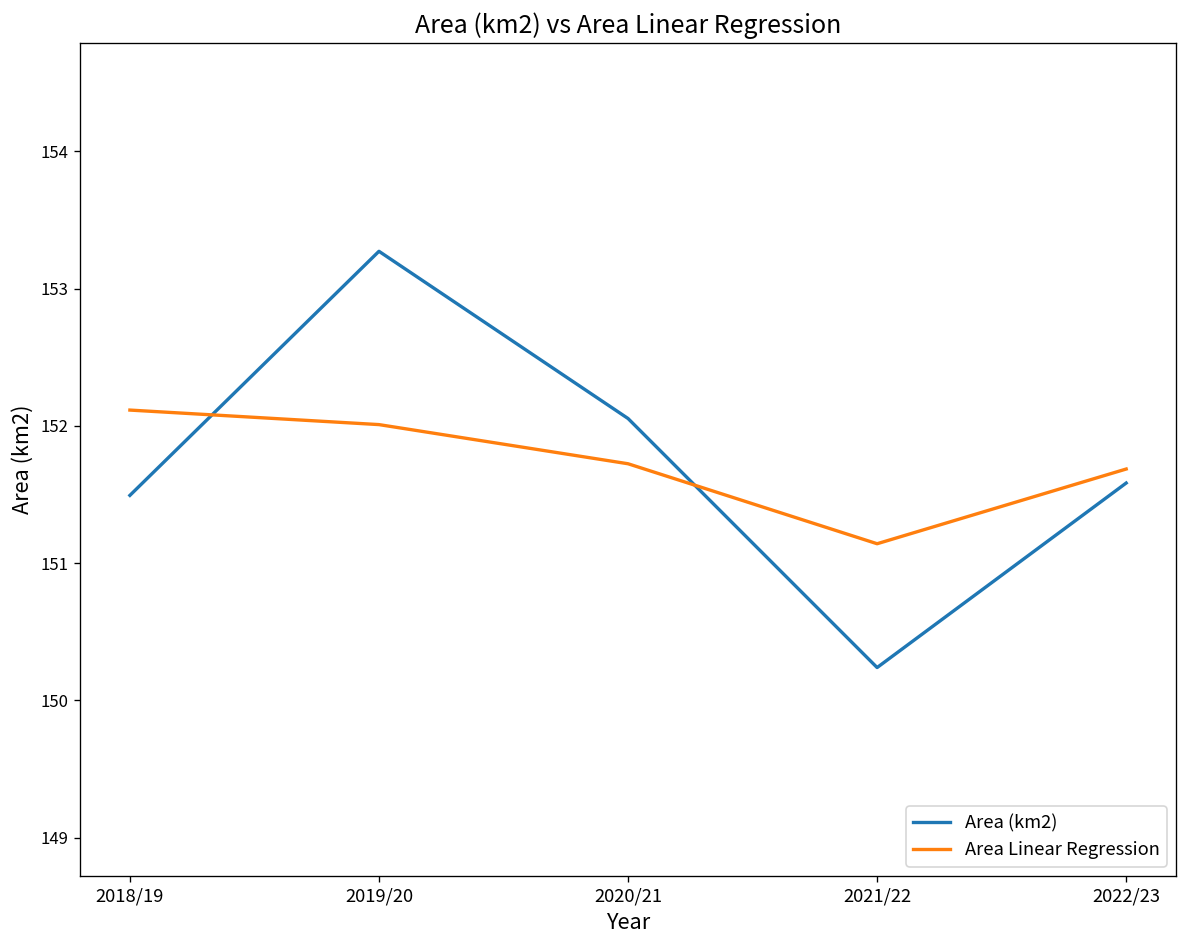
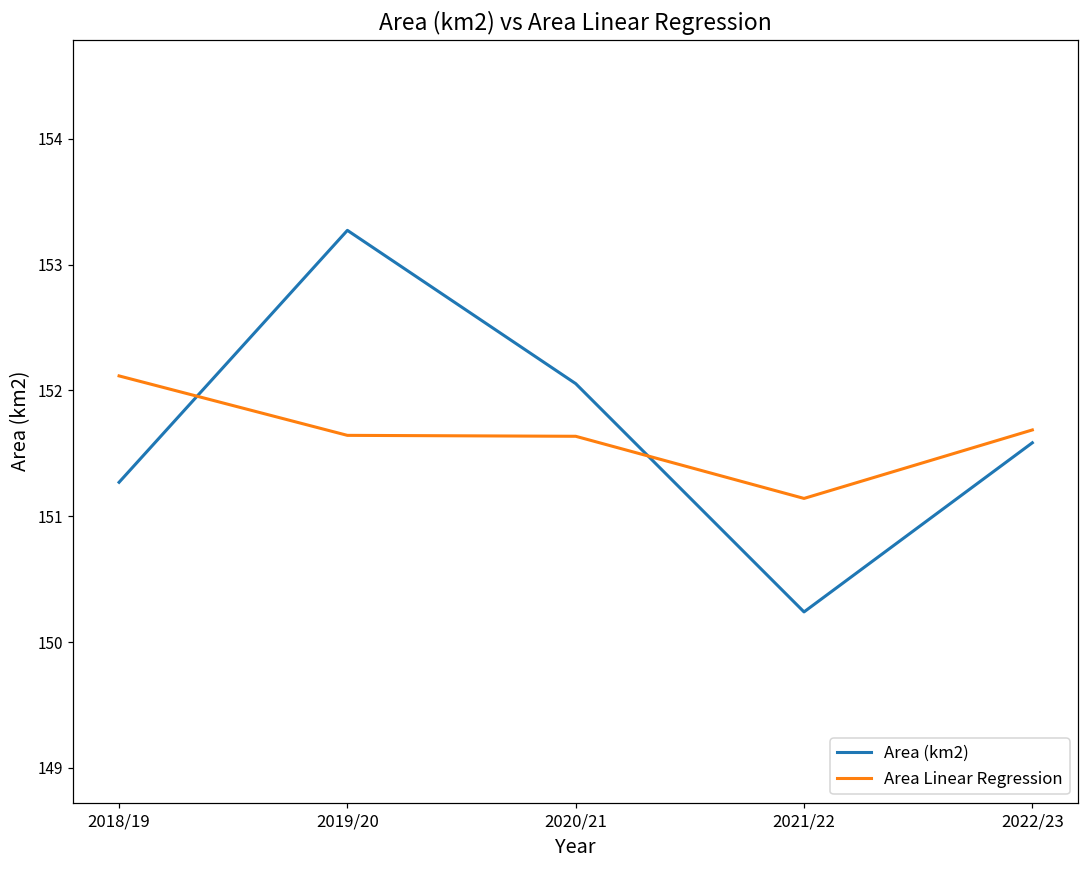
  {
    "Area (km2)": {
-     "2018/19": 151.49,
+     "2018/19": 151.27,
      "2019/20": 153.27,
      "2020/21": 152.05,
      "2021/22": 150.24,
      "2022/23": 151.58
    },
    "Area Linear Regression": {
      "2018/19": 152.12,
-     "2019/20": 152.01,
-     "2020/21": 151.72,
+     "2019/20": 151.64,
+     "2020/21": 151.64,
      "2021/22": 151.14,
      "2022/23": 151.69
    }
  }
